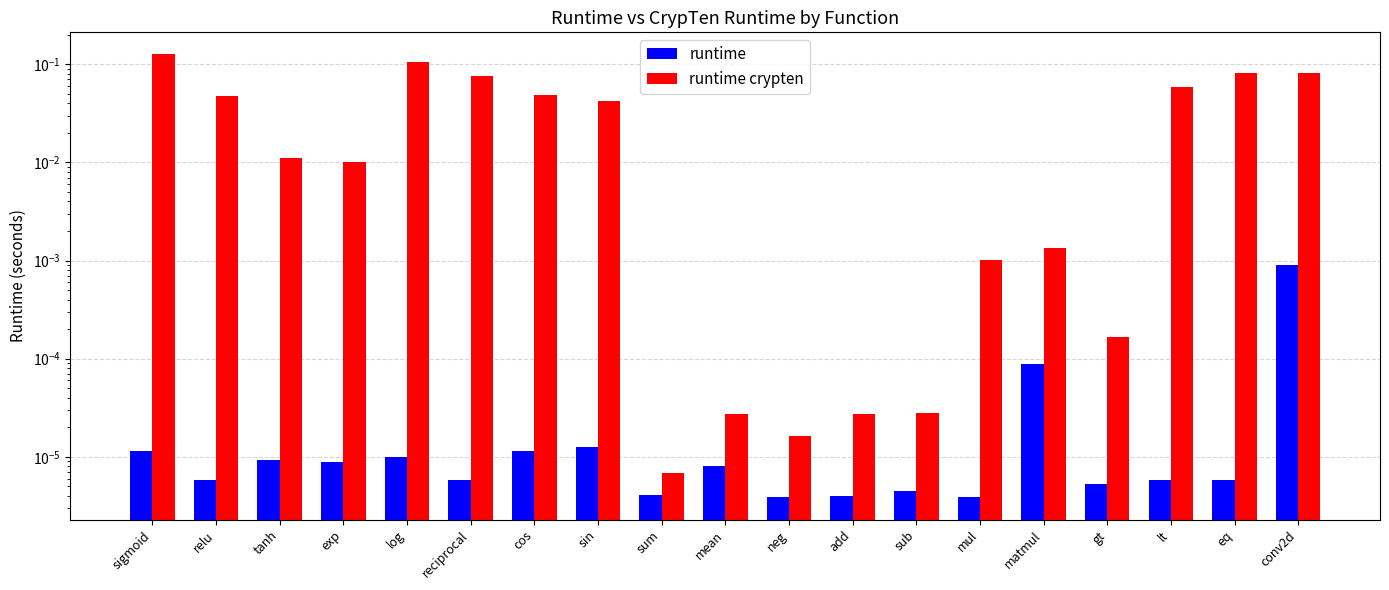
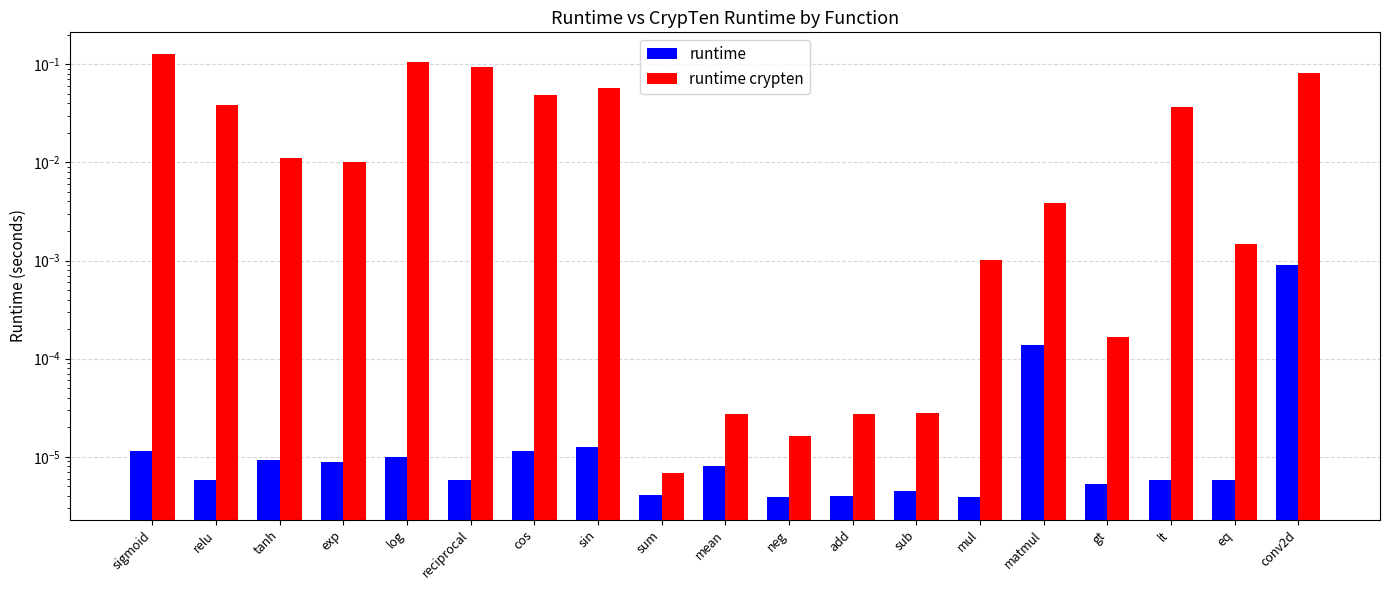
  {
    "runtime": {
      "sigmoid": 0.000012,
      "relu": 0.000006,
      "tanh": 0.000009,
      "exp": 0.000009,
      "log": 0.00001,
      "reciprocal": 0.000006,
      "cos": 0.000011,
      "sin": 0.000013,
      "sum": 0.0000041,
      "mean": 0.000008,
      "neg": 0.0000039,
      "add": 0.0000040,
      "sub": 0.000004,
      "mul": 0.0000039,
-     "matmul": 0.00009,
+     "matmul": 0.00014,
      "gt": 0.000005,
      "lt": 0.000006,
      "eq": 0.000006,
      "conv2d": 0.0009
    },
    "runtime crypten": {
      "sigmoid": 0.13,
-     "relu": 0.05,
+     "relu": 0.039,
      "tanh": 0.011,
      "exp": 0.010,
      "log": 0.10,
-     "reciprocal": 0.08,
+     "reciprocal": 0.09,
      "cos": 0.05,
-     "sin": 0.043,
+     "sin": 0.06,
      "sum": 0.000007,
      "mean": 0.000027,
      "neg": 0.000016,
      "add": 0.000027,
      "sub": 0.000028,
      "mul": 0.0010,
-     "matmul": 0.0013,
+     "matmul": 0.0038,
      "gt": 0.00016,
-     "lt": 0.06,
-     "eq": 0.08,
+     "lt": 0.037,
+     "eq": 0.0015,
      "conv2d": 0.08
    }
  }
